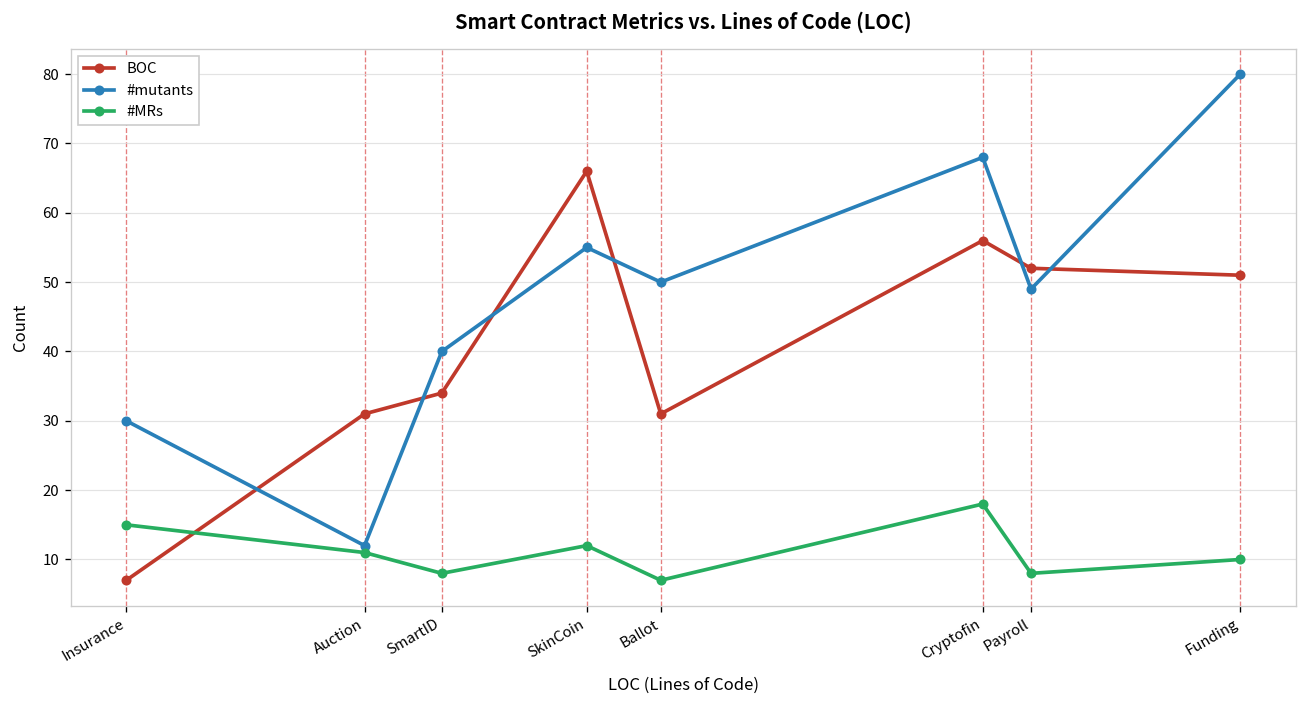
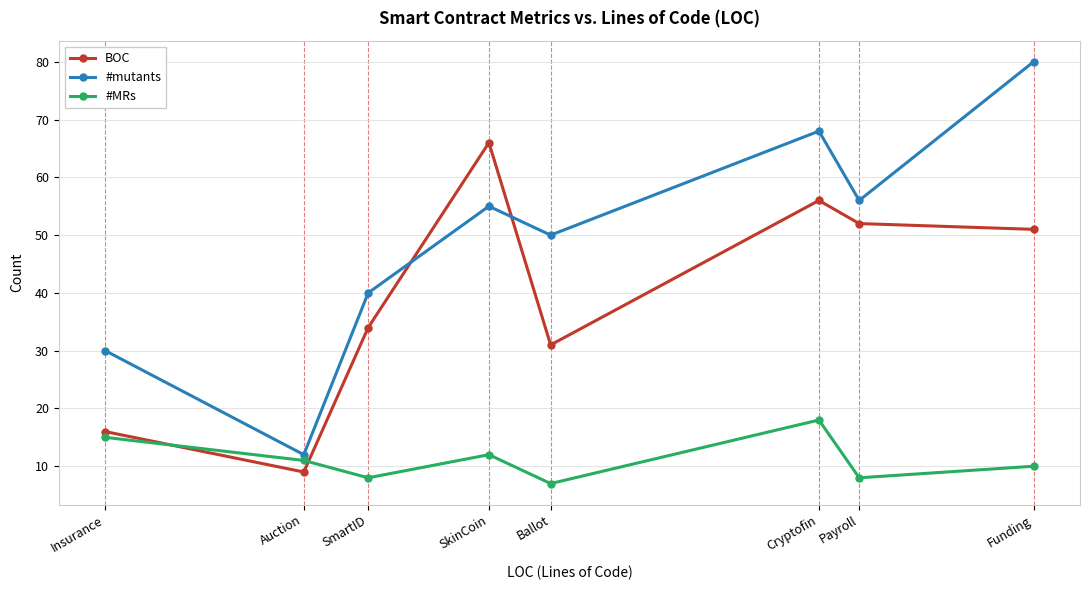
  {
    "BOC": {
-     "Insurance": 7,
-     "Auction": 31,
+     "Insurance": 16,
+     "Auction": 9,
      "SmartID": 34,
      "SkinCoin": 66,
      "Ballot": 31,
      "Cryptofin": 56,
      "Payroll": 52,
      "Funding": 51
    },
    "#mutants": {
      "Insurance": 30,
      "Auction": 12,
      "SmartID": 40,
      "SkinCoin": 55,
      "Ballot": 50,
      "Cryptofin": 68,
-     "Payroll": 49,
+     "Payroll": 56,
      "Funding": 80
    },
    "#MRs": {
      "Insurance": 15,
      "Auction": 11,
      "SmartID": 8,
      "SkinCoin": 12,
      "Ballot": 7,
      "Cryptofin": 18,
      "Payroll": 8,
      "Funding": 10
    }
  }
